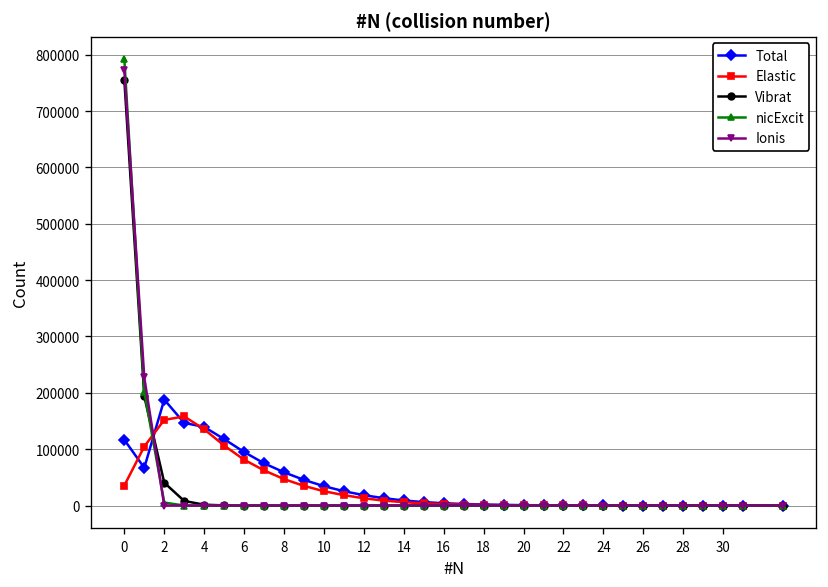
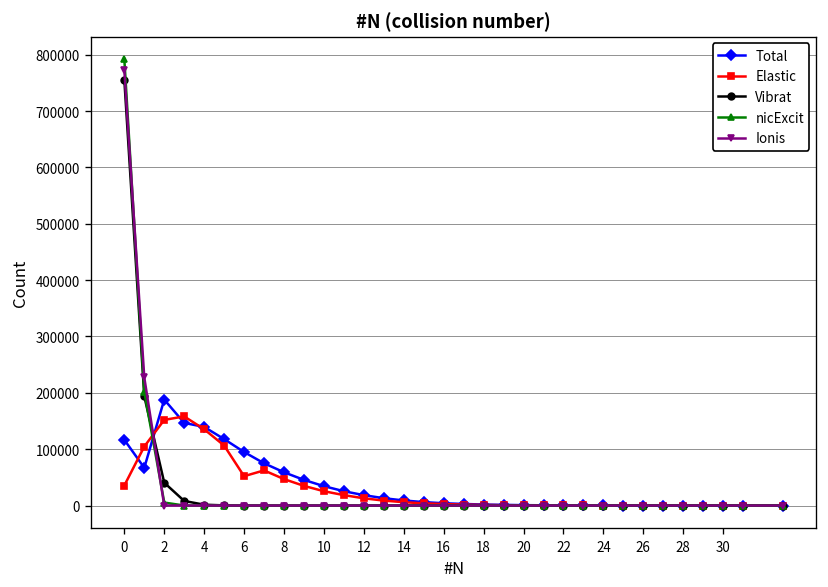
  {
    "Total": {
      "0": 120000,
      "2": 190000,
      "6": 90000,
      "8": 60000,
      "10": 30000,
      "12": 20000
    },
    "Elastic": {
      "0": 40000,
      "2": 150000,
-     "6": 80000,
+     "6": 50000,
      "8": 50000,
      "10": 30000,
      "12": 10000
    },
    "Vibrat": {
      "0": 760000,
      "2": 40000
    },
    "nicExcit": {
      "0": 790000
    },
    "Ionis": {
      "0": 770000
    }
  }
